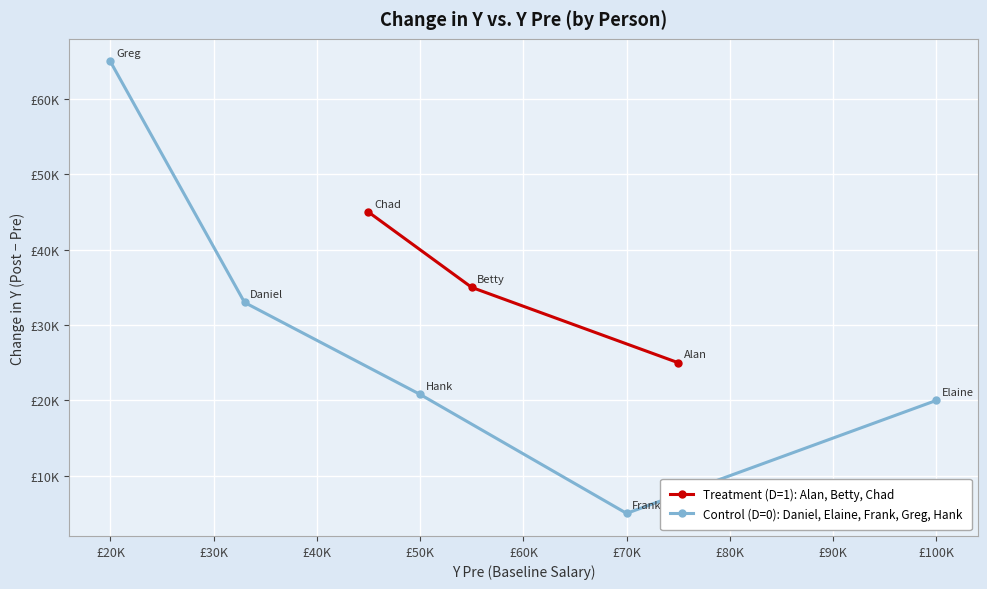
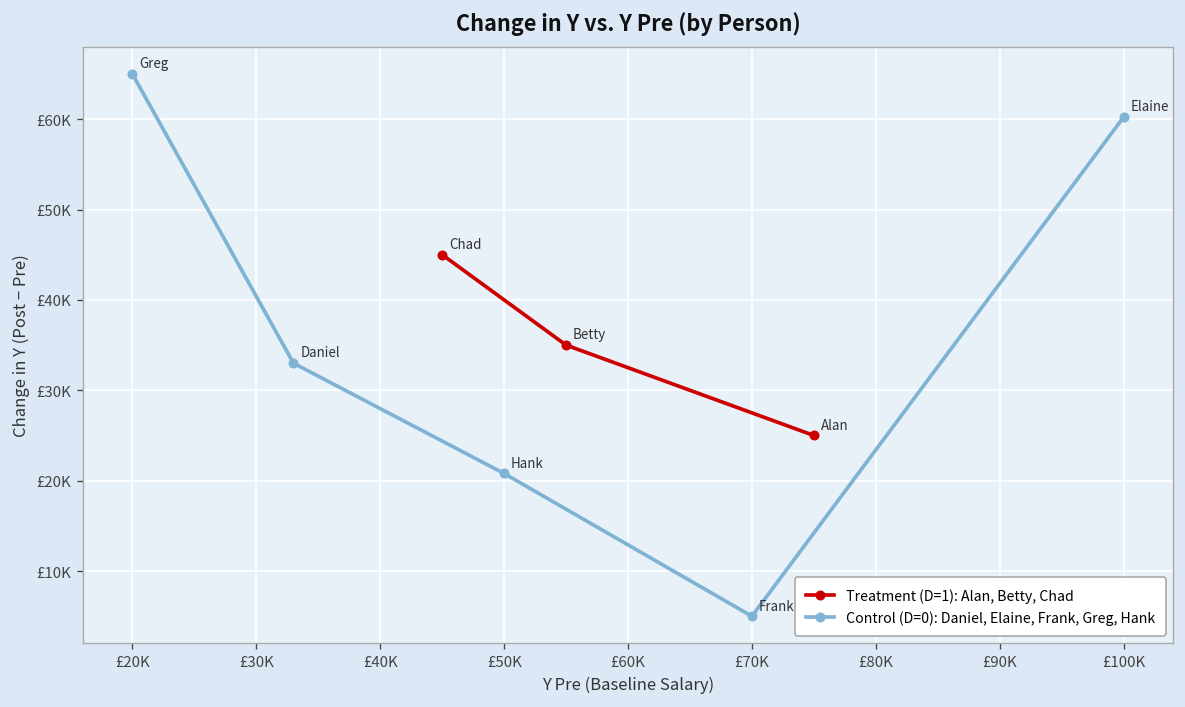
  {
    "Control (D=0): Daniel, Elaine, Frank, Greg, Hank": {
      "£20K": "£65000",
      "£50K": "£21000",
      "£70K": "£5000",
-     "£100K": "£20000"
+     "£100K": "£60000"
    }
  }
